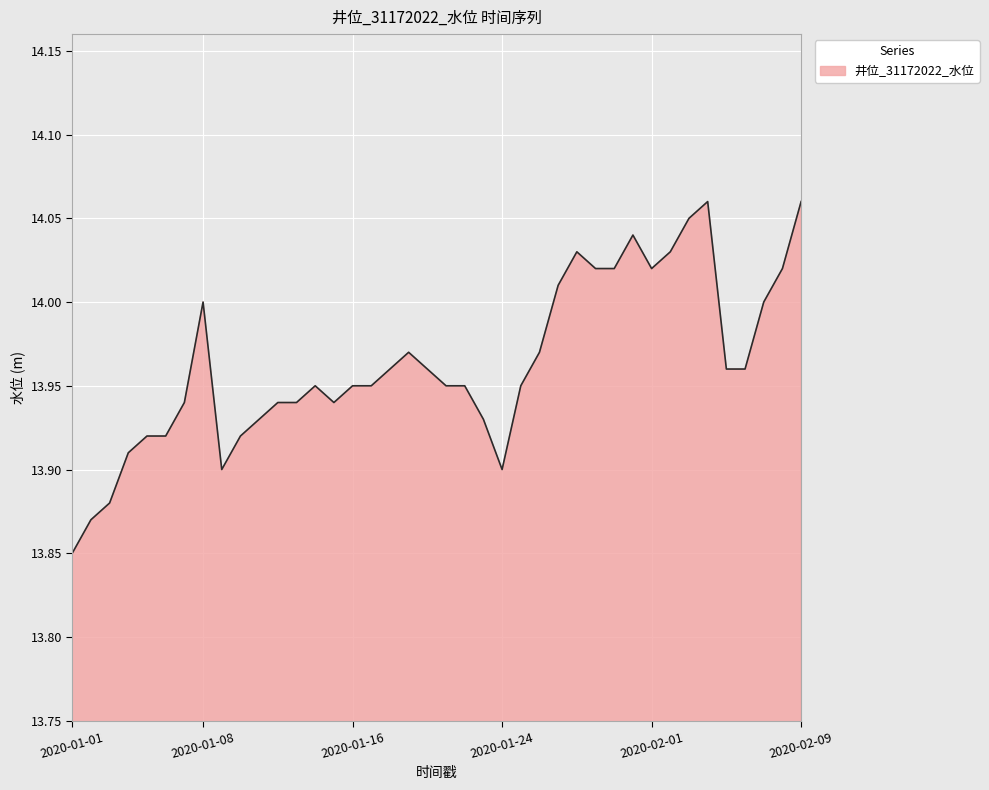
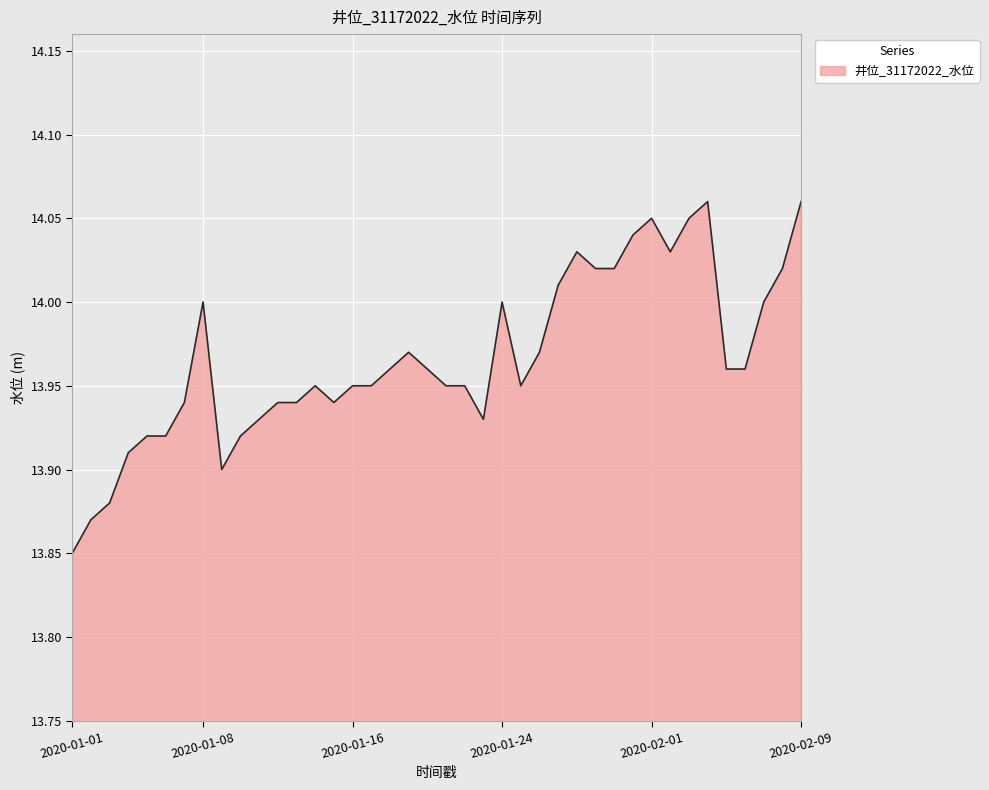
  {
    "2020-01-01": 13.85,
    "2020-01-08": 14.00,
    "2020-01-16": 13.95,
-   "2020-01-24": 13.9,
-   "2020-02-01": 14.02,
+   "2020-01-24": 14.0,
+   "2020-02-01": 14.05,
    "2020-02-09": 14.06
  }
